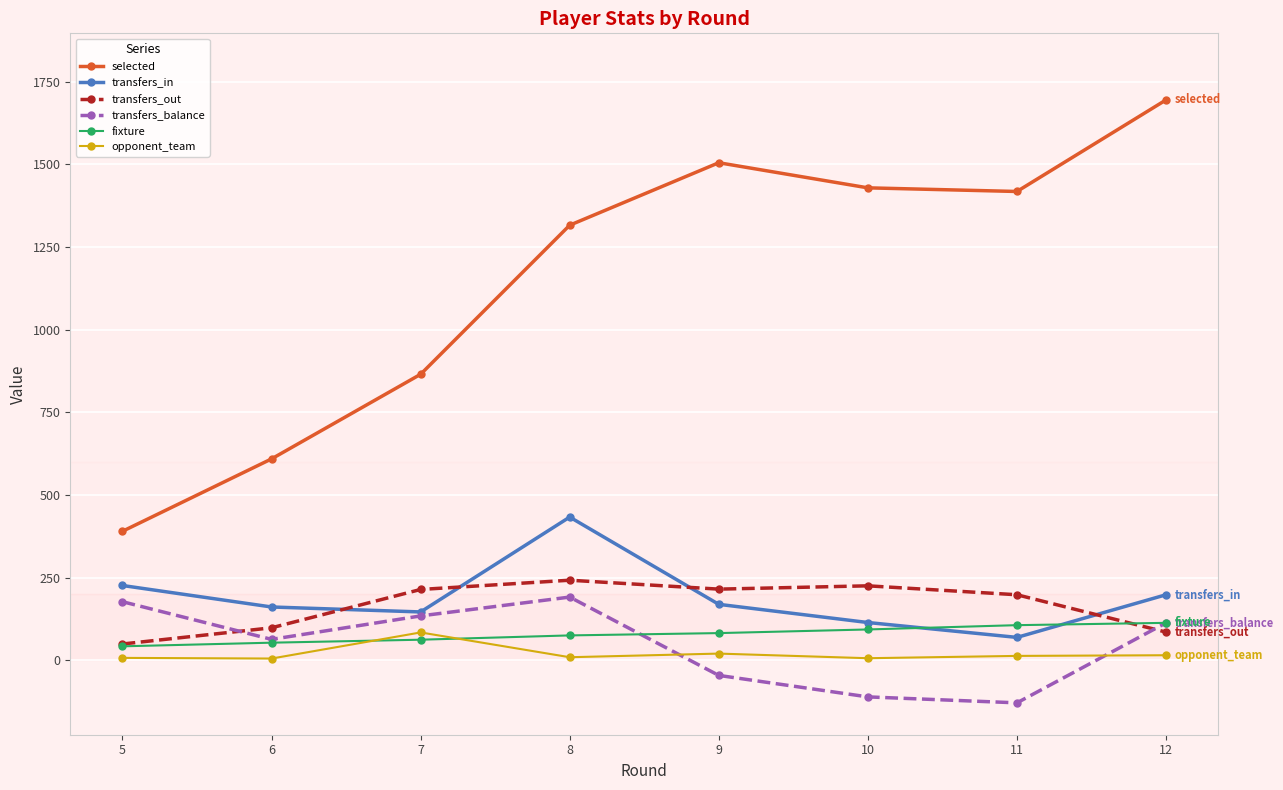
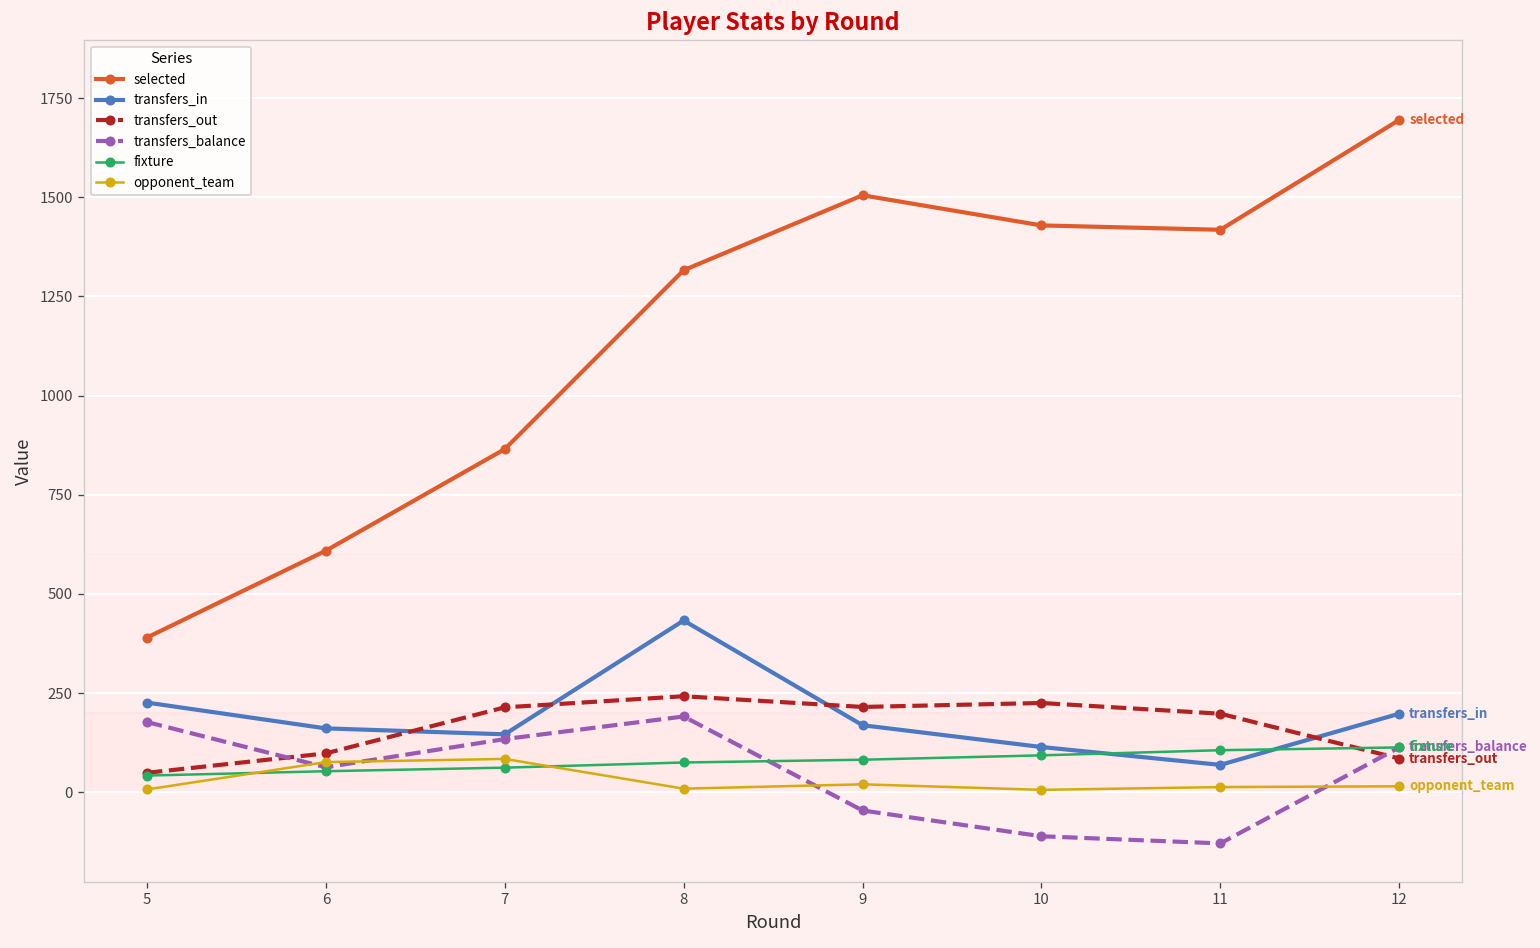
  {
    "selected": {
      "5": 390,
      "6": 610,
      "7": 870,
      "8": 1320,
      "9": 1510,
      "10": 1430,
      "11": 1420,
      "12": 1700
    },
    "transfers_in": {
      "5": 230,
      "6": 160,
      "7": 150,
      "8": 430,
      "9": 170,
      "10": 110,
      "11": 70,
      "12": 200
    },
    "transfers_out": {
      "6": 100,
      "7": 210,
      "8": 240,
      "9": 220,
      "10": 230,
      "11": 200,
      "12": 90
    },
    "transfers_balance": {
      "5": 180,
      "6": 60,
      "7": 130,
      "8": 190,
      "9": -50,
      "10": -110,
      "11": -130
    },
    "fixture": {
      "6": 50,
      "7": 60,
      "8": 80,
      "9": 80,
      "10": 90,
      "11": 110
    },
    "opponent_team": {
      "5": 10,
-     "6": 10,
+     "6": 80,
      "7": 80,
      "8": 10,
      "9": 20,
      "10": 10,
      "11": 10,
      "12": 20
    }
  }
